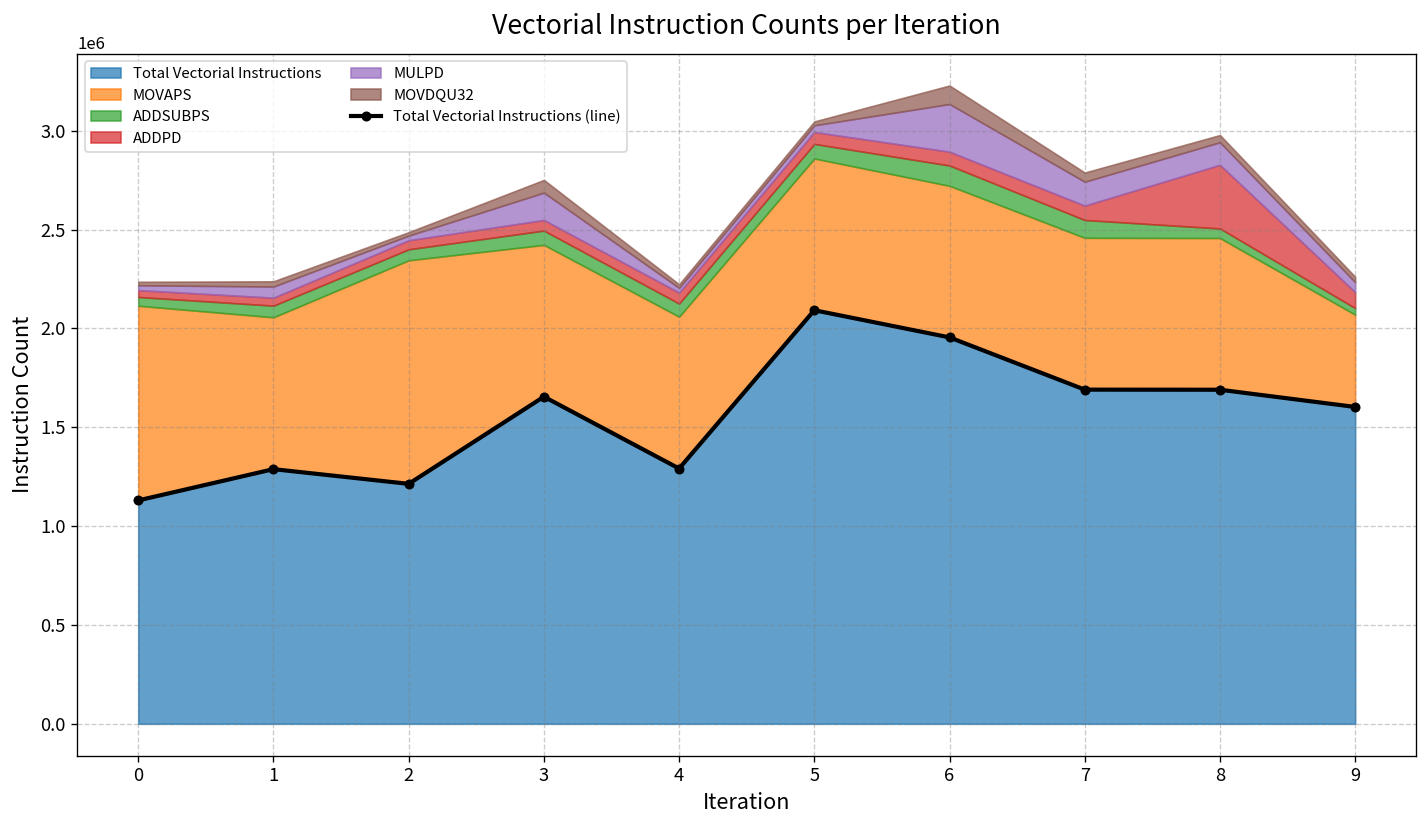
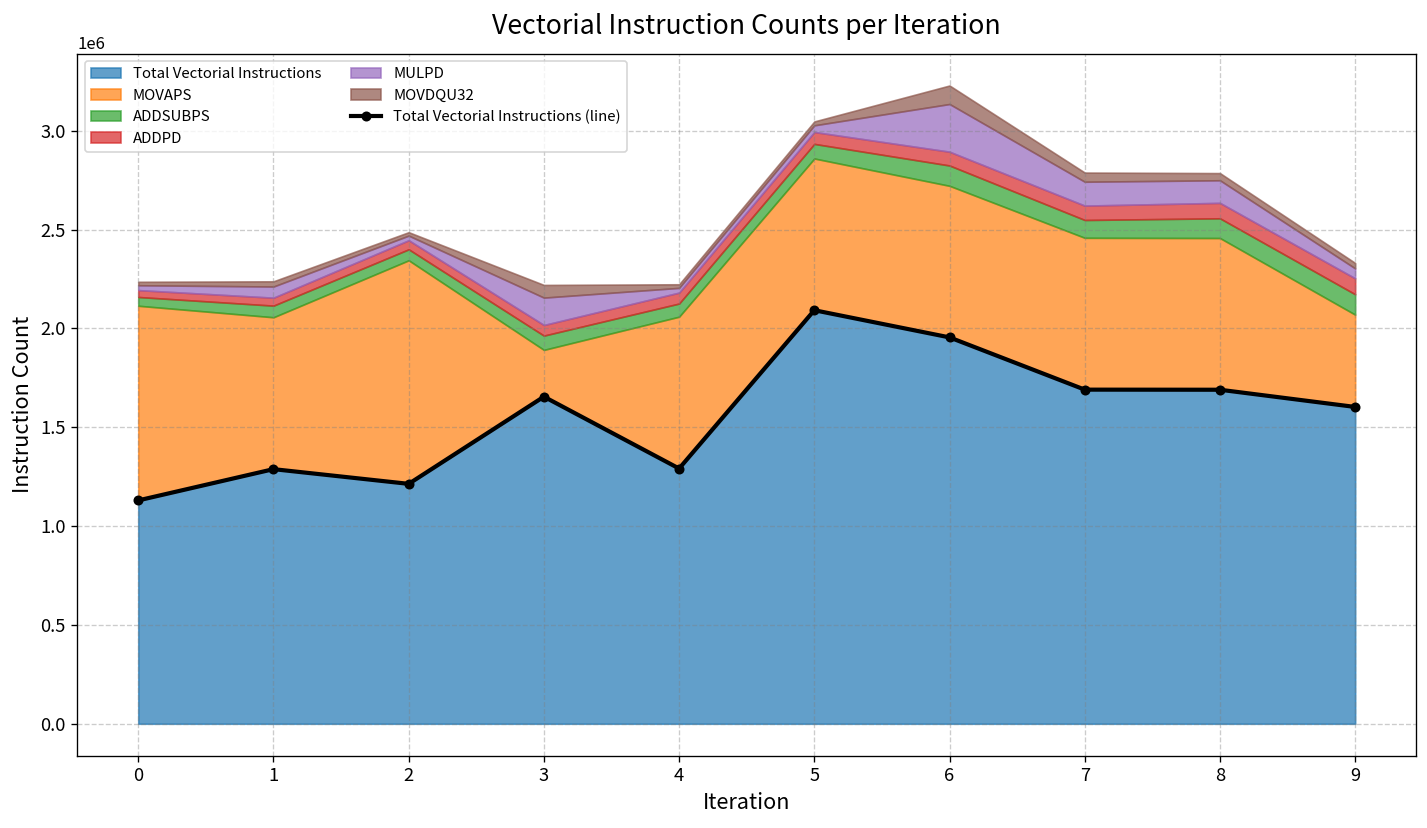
  {
    "Total Vectorial Instructions": {
      "0": 1130000,
      "1": 1290000,
      "2": 1210000,
      "3": 1650000,
      "4": 1290000,
      "5": 2090000,
      "6": 1950000,
      "7": 1690000,
      "8": 1690000,
      "9": 1600000
    },
    "MOVAPS": {
      "0": 980000,
      "1": 770000,
      "2": 1130000,
-     "3": 770000,
+     "3": 240000,
      "4": 770000,
      "5": 770000,
      "6": 770000,
      "7": 770000,
      "8": 770000,
      "9": 470000
    },
    "ADDSUBPS": {
      "0": 40000,
      "1": 60000,
      "2": 60000,
      "3": 70000,
      "4": 70000,
      "5": 70000,
      "6": 100000,
      "7": 90000,
-     "8": 50000,
-     "9": 30000
+     "8": 100000,
+     "9": 100000
    },
    "ADDPD": {
      "0": 30000,
      "1": 40000,
      "2": 50000,
      "3": 50000,
      "4": 60000,
      "5": 60000,
      "6": 70000,
      "7": 70000,
-     "8": 320000,
+     "8": 80000,
      "9": 80000
    },
    "MULPD": {
      "0": 20000,
      "1": 60000,
      "2": 20000,
      "3": 140000,
      "4": 20000,
      "5": 30000,
      "6": 240000,
      "7": 120000,
      "8": 110000,
      "9": 50000
    },
    "MOVDQU32": {
      "0": 20000,
      "1": 30000,
      "2": 20000,
      "3": 60000,
      "4": 20000,
      "5": 20000,
      "6": 90000,
      "7": 50000,
      "8": 40000,
      "9": 30000
    }
  }
